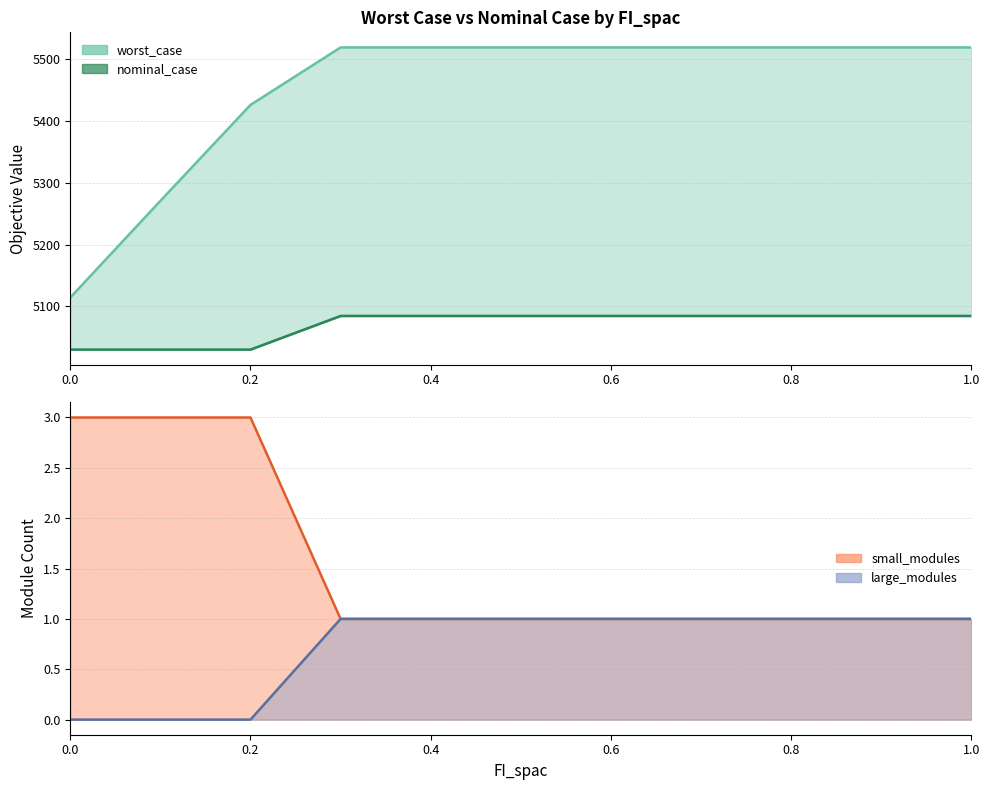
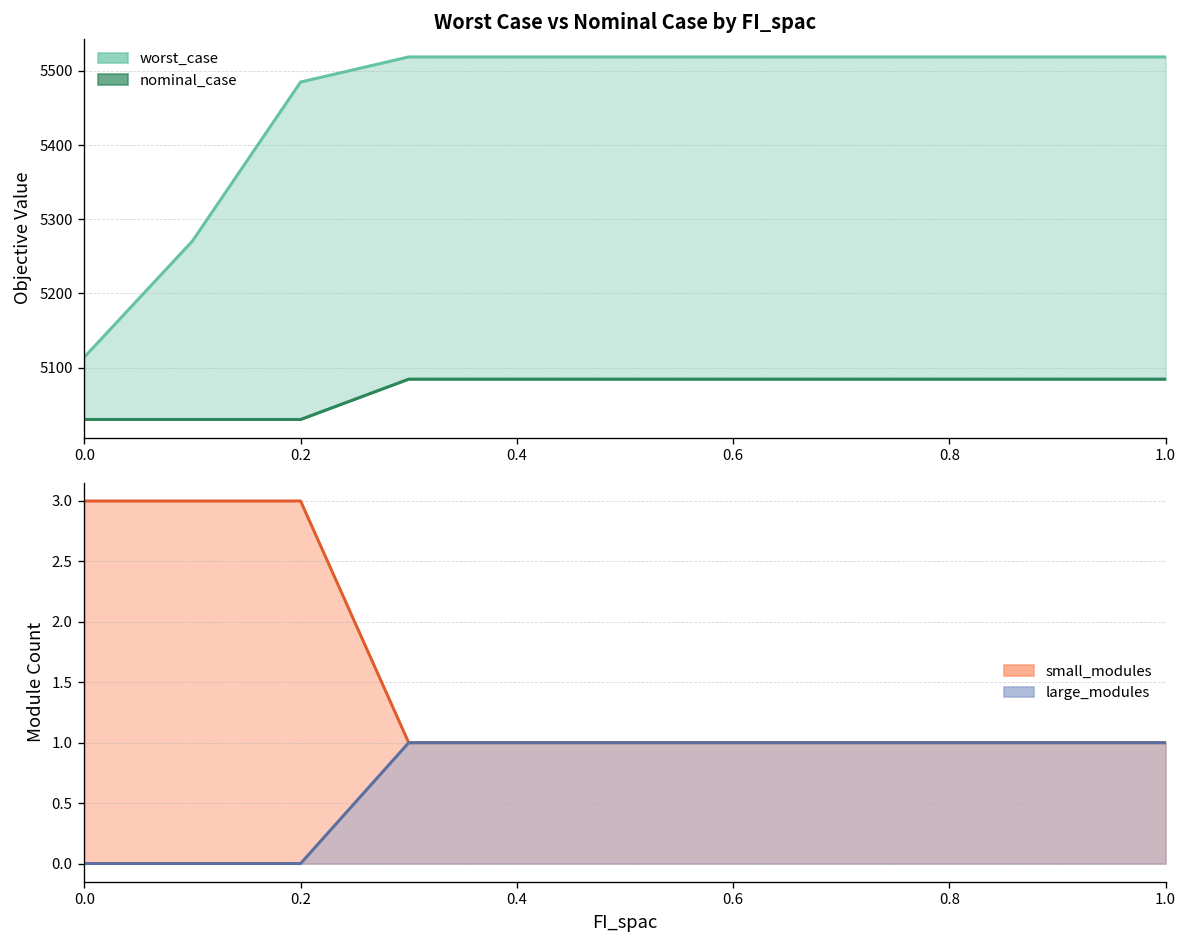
  {
    "Worst Case vs Nominal Case by FI_spac": {
      "worst_case": {
        "0.0": 5110,
-       "0.2": 5430,
+       "0.2": 5480,
        "0.4": 5520,
        "0.6": 5520,
        "0.8": 5520,
        "1.0": 5520
      },
      "nominal_case": {
        "0.0": 5030,
        "0.2": 5030,
        "0.4": 5080,
        "0.6": 5080,
        "0.8": 5080,
        "1.0": 5080
      }
    }
  }
